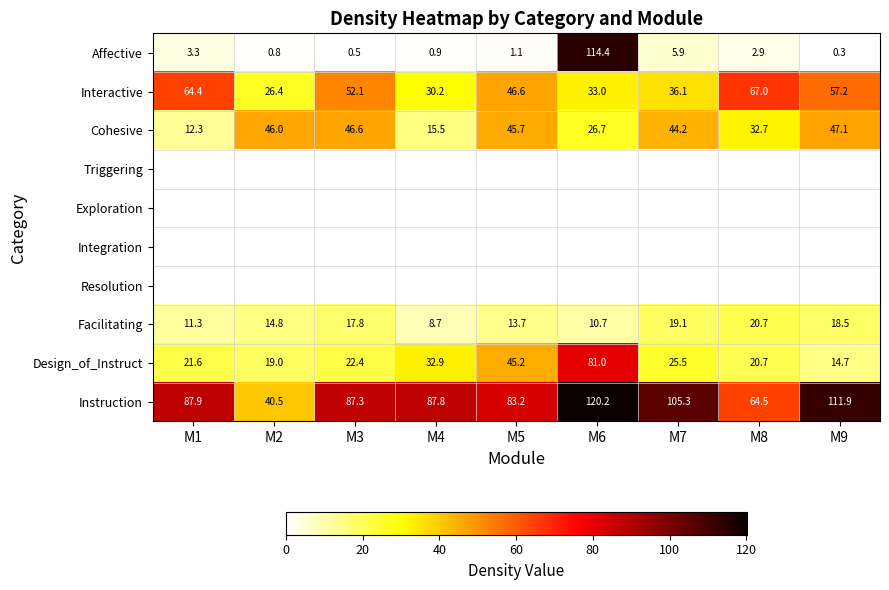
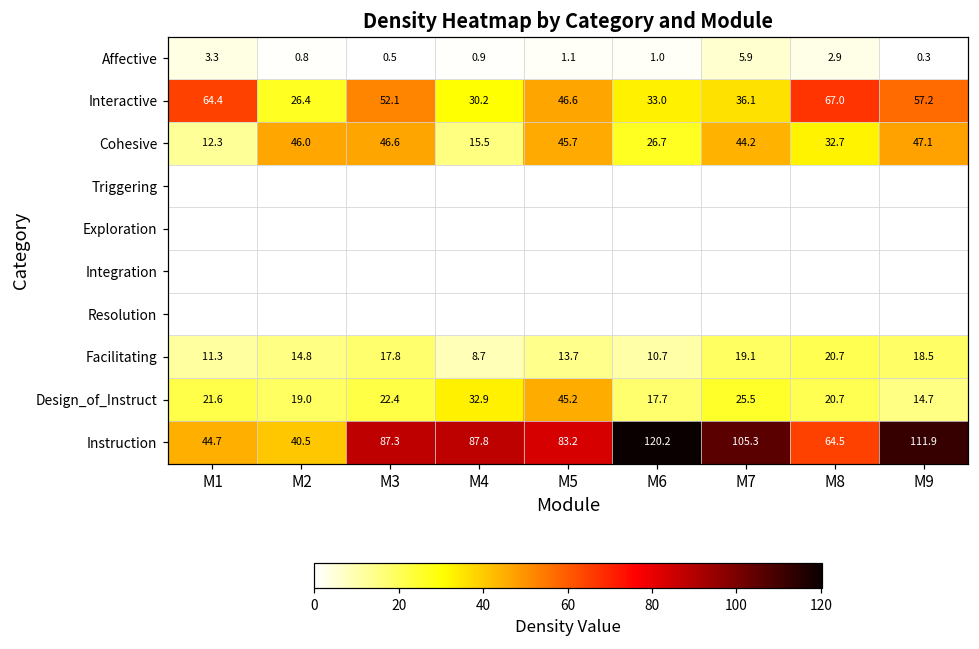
  {
    "Affective": {
      "M1": 3.3,
      "M2": 0.8,
      "M3": 0.5,
      "M4": 0.9,
      "M5": 1.1,
-     "M6": 114.4,
+     "M6": 1.0,
      "M7": 5.9,
      "M8": 2.9,
      "M9": 0.3
    },
    "Interactive": {
      "M1": 64.4,
      "M2": 26.4,
      "M3": 52.1,
      "M4": 30.2,
      "M5": 46.6,
      "M6": 33.0,
      "M7": 36.1,
      "M8": 67.0,
      "M9": 57.2
    },
    "Cohesive": {
      "M1": 12.3,
      "M2": 46.0,
      "M3": 46.6,
      "M4": 15.5,
      "M5": 45.7,
      "M6": 26.7,
      "M7": 44.2,
      "M8": 32.7,
      "M9": 47.1
    },
    "Facilitating": {
      "M1": 11.3,
      "M2": 14.8,
      "M3": 17.8,
      "M4": 8.7,
      "M5": 13.7,
      "M6": 10.7,
      "M7": 19.1,
      "M8": 20.7,
      "M9": 18.5
    },
    "Design_of_Instruct": {
      "M1": 21.6,
      "M2": 19.0,
      "M3": 22.4,
      "M4": 32.9,
      "M5": 45.2,
-     "M6": 81.0,
+     "M6": 17.7,
      "M7": 25.5,
      "M8": 20.7,
      "M9": 14.7
    },
    "Instruction": {
-     "M1": 87.9,
+     "M1": 44.7,
      "M2": 40.5,
      "M3": 87.3,
      "M4": 87.8,
      "M5": 83.2,
      "M6": 120.2,
      "M7": 105.3,
      "M8": 64.5,
      "M9": 111.9
    }
  }
